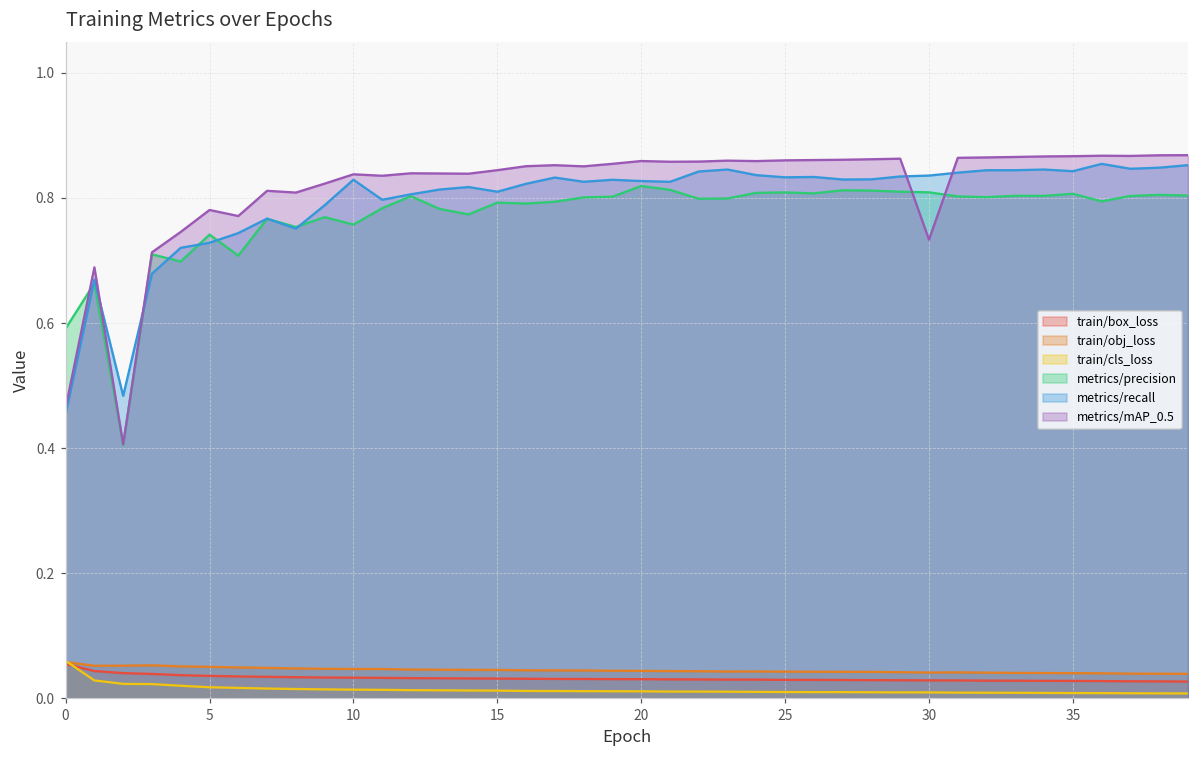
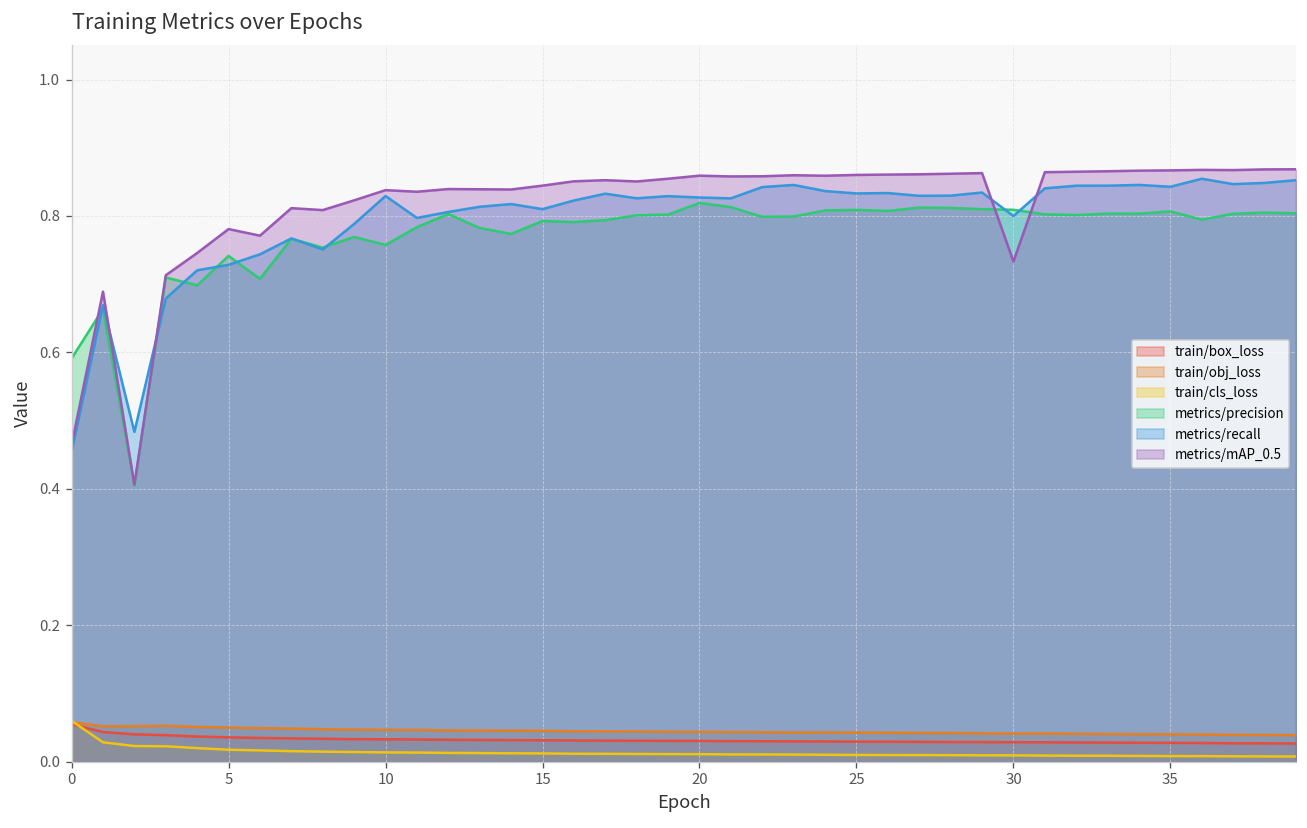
  {
    "metrics/precision": {
      "0": 0.59,
      "5": 0.74,
      "10": 0.76,
      "15": 0.79,
      "20": 0.82,
      "25": 0.81,
      "30": 0.81,
      "35": 0.81
    },
    "metrics/recall": {
      "0": 0.45,
      "5": 0.73,
      "10": 0.83,
      "15": 0.81,
      "20": 0.83,
      "25": 0.83,
-     "30": 0.84,
+     "30": 0.80,
      "35": 0.84
    },
    "metrics/mAP_0.5": {
      "0": 0.46,
      "5": 0.78,
      "10": 0.84,
      "15": 0.84,
      "20": 0.86,
      "25": 0.86,
      "30": 0.73,
      "35": 0.87
    }
  }
